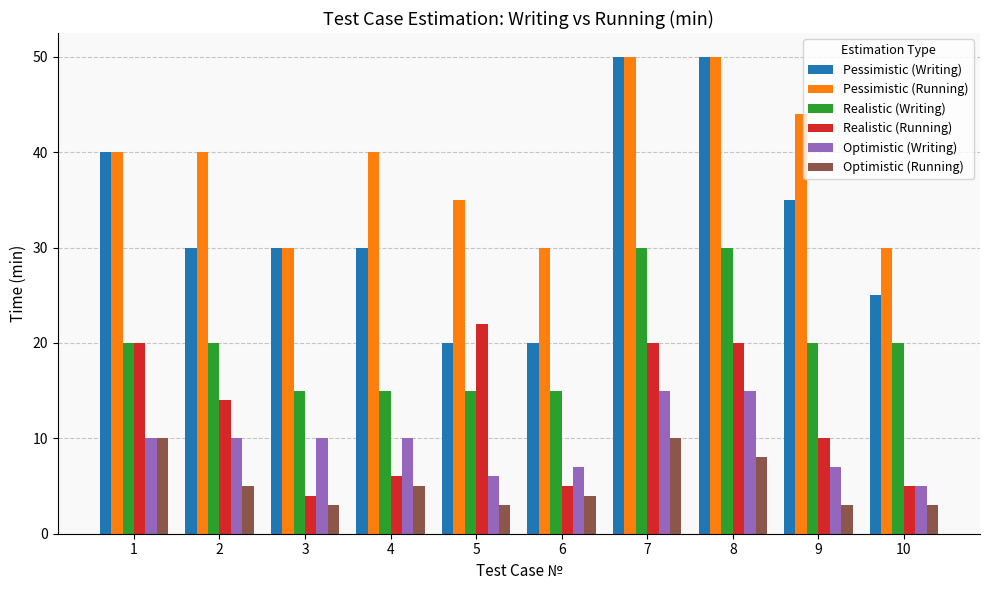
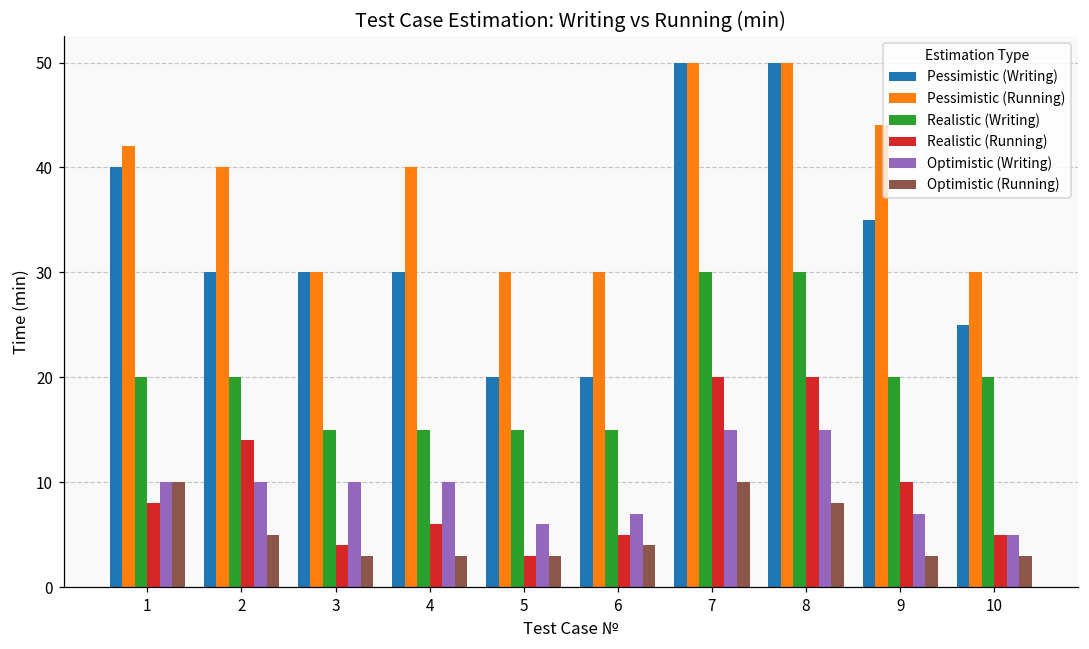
  {
    "Pessimistic (Writing)": {
      "1": 40,
      "2": 30,
      "3": 30,
      "4": 30,
      "5": 20,
      "6": 20,
      "7": 50,
      "8": 50,
      "9": 35,
      "10": 25
    },
    "Pessimistic (Running)": {
-     "1": 40,
+     "1": 42,
      "2": 40,
      "3": 30,
      "4": 40,
-     "5": 35,
+     "5": 30,
      "6": 30,
      "7": 50,
      "8": 50,
      "9": 44,
      "10": 30
    },
    "Realistic (Writing)": {
      "1": 20,
      "2": 20,
      "3": 15,
      "4": 15,
      "5": 15,
      "6": 15,
      "7": 30,
      "8": 30,
      "9": 20,
      "10": 20
    },
    "Realistic (Running)": {
-     "1": 20,
+     "1": 8,
      "2": 14,
      "3": 4,
      "4": 6,
-     "5": 22,
+     "5": 3,
      "6": 5,
      "7": 20,
      "8": 20,
      "9": 10,
      "10": 5
    },
    "Optimistic (Writing)": {
      "1": 10,
      "2": 10,
      "3": 10,
      "4": 10,
      "5": 6,
      "6": 7,
      "7": 15,
      "8": 15,
      "9": 7,
      "10": 5
    },
    "Optimistic (Running)": {
      "1": 10,
      "2": 5,
      "3": 3,
-     "4": 5,
+     "4": 3,
      "5": 3,
      "6": 4,
      "7": 10,
      "8": 8,
      "9": 3,
      "10": 3
    }
  }
